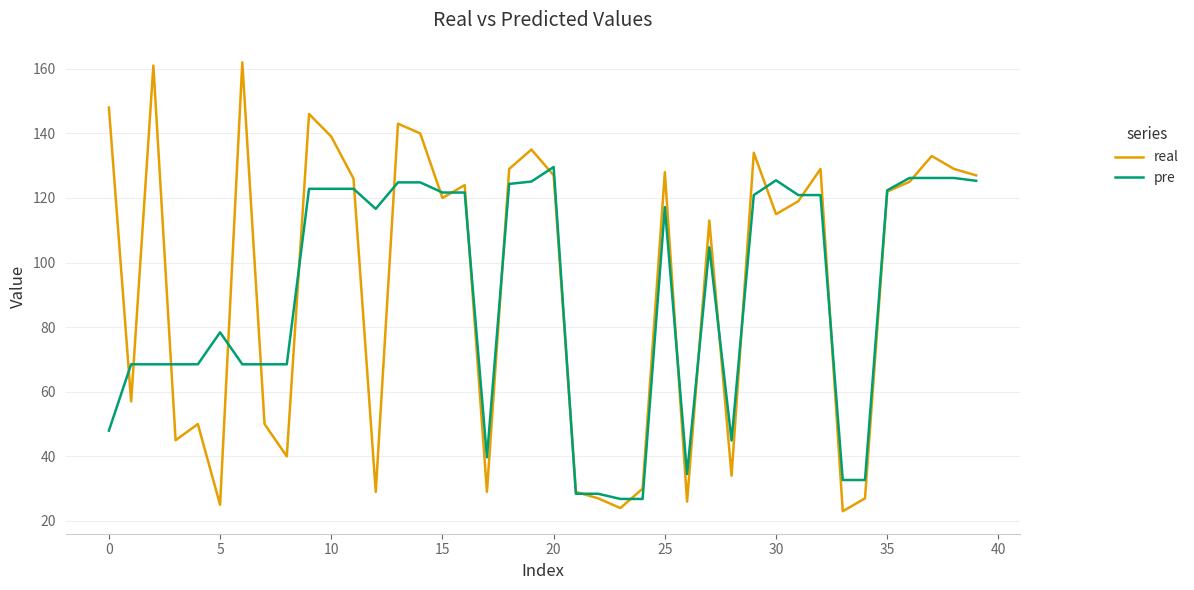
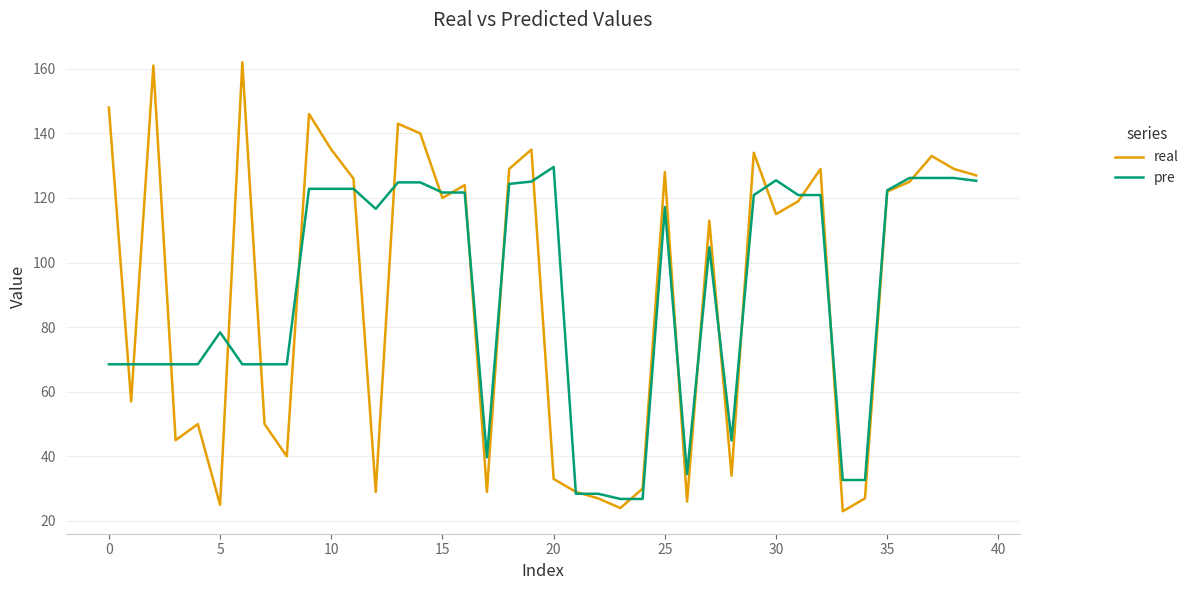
  {
    "real": {
      "0": 148,
      "5": 25,
-     "10": 139,
+     "10": 135,
      "15": 120,
-     "20": 127,
+     "20": 33,
      "25": 128,
      "30": 115
    },
    "pre": {
-     "0": 48,
+     "0": 69,
      "5": 78,
      "10": 123,
      "15": 122,
      "20": 130,
      "25": 117,
      "30": 125
    }
  }
